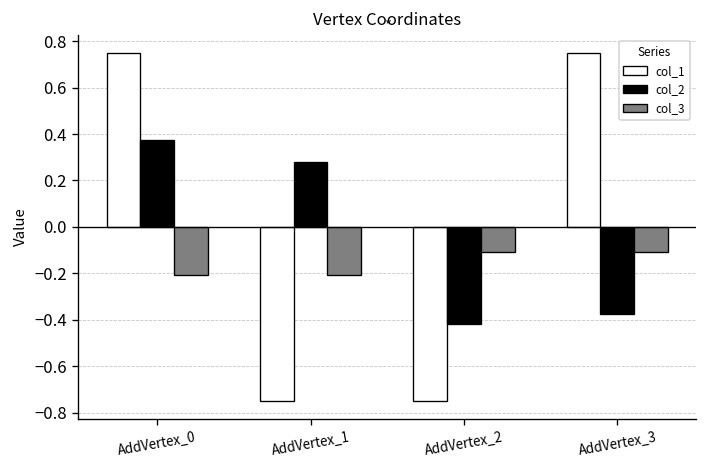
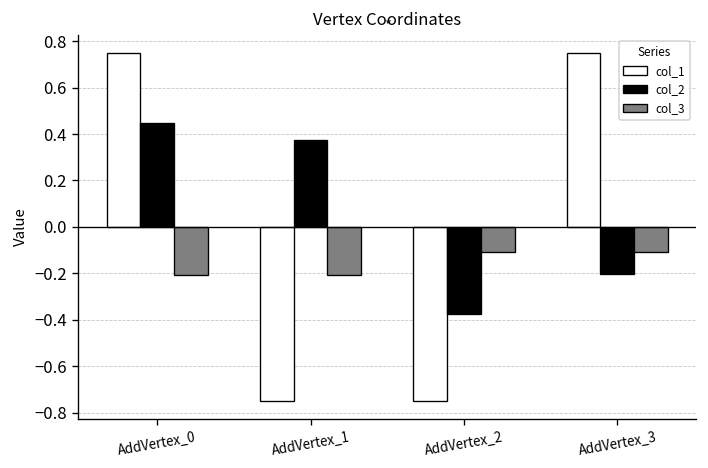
  {
    "col_1": {
      "AddVertex_0": 0.75,
      "AddVertex_1": -0.75,
      "AddVertex_2": -0.75,
      "AddVertex_3": 0.75
    },
    "col_2": {
-     "AddVertex_0": 0.38,
-     "AddVertex_1": 0.28,
-     "AddVertex_2": -0.42,
-     "AddVertex_3": -0.38
+     "AddVertex_0": 0.45,
+     "AddVertex_1": 0.38,
+     "AddVertex_2": -0.38,
+     "AddVertex_3": -0.20
    },
    "col_3": {
      "AddVertex_0": -0.21,
      "AddVertex_1": -0.21,
      "AddVertex_2": -0.11,
      "AddVertex_3": -0.11
    }
  }
